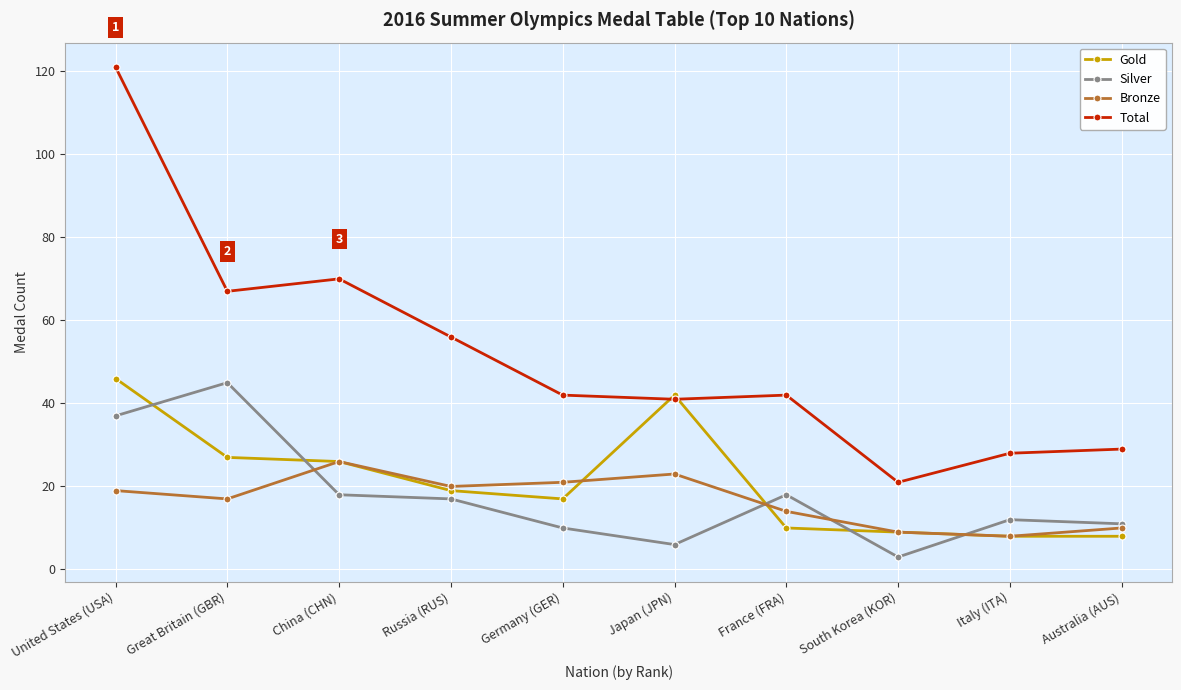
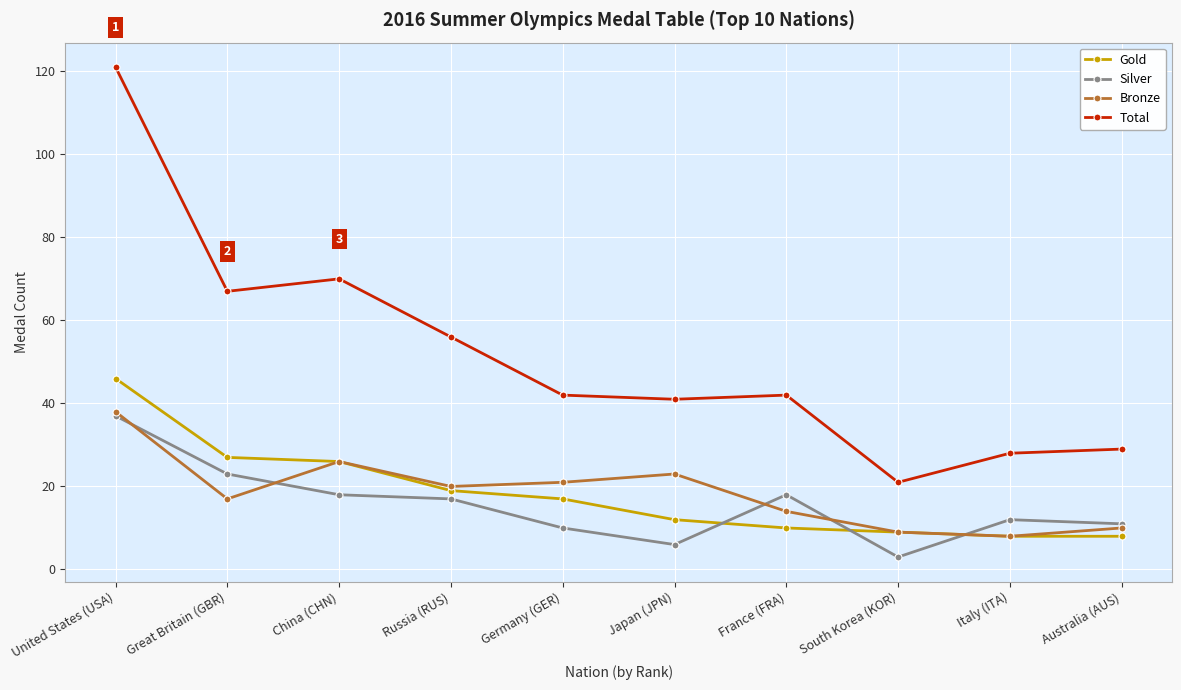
  {
    "Gold": {
      "United States (USA)": 46,
      "Great Britain (GBR)": 27,
      "Russia (RUS)": 19,
      "Germany (GER)": 17,
-     "Japan (JPN)": 42,
+     "Japan (JPN)": 12,
      "France (FRA)": 10,
      "Australia (AUS)": 8
    },
    "Silver": {
      "United States (USA)": 37,
-     "Great Britain (GBR)": 45,
+     "Great Britain (GBR)": 23,
      "China (CHN)": 18,
      "Russia (RUS)": 17,
      "Germany (GER)": 10,
      "Japan (JPN)": 6,
      "France (FRA)": 18,
      "South Korea (KOR)": 3,
      "Italy (ITA)": 12,
      "Australia (AUS)": 11
    },
    "Bronze": {
-     "United States (USA)": 19,
+     "United States (USA)": 38,
      "Great Britain (GBR)": 17,
      "Russia (RUS)": 20,
      "Germany (GER)": 21,
      "Japan (JPN)": 23,
      "France (FRA)": 14,
      "Australia (AUS)": 10
    },
    "Total": {
      "United States (USA)": 121,
      "Great Britain (GBR)": 67,
      "China (CHN)": 70,
      "Russia (RUS)": 56,
      "Germany (GER)": 42,
      "Japan (JPN)": 41,
      "France (FRA)": 42,
      "South Korea (KOR)": 21,
      "Italy (ITA)": 28,
      "Australia (AUS)": 29
    }
  }
